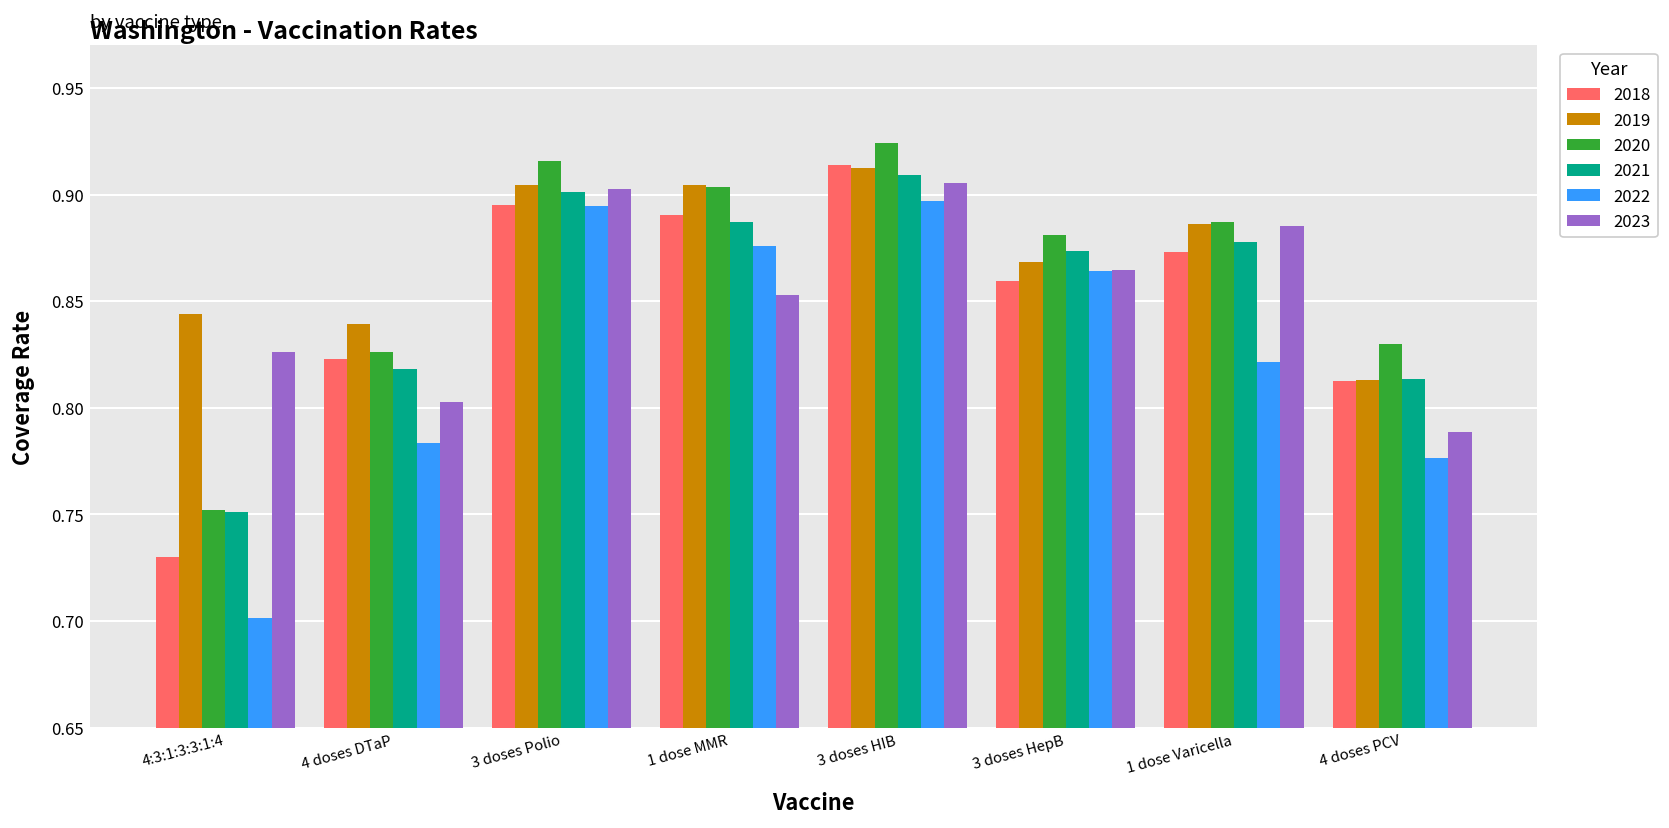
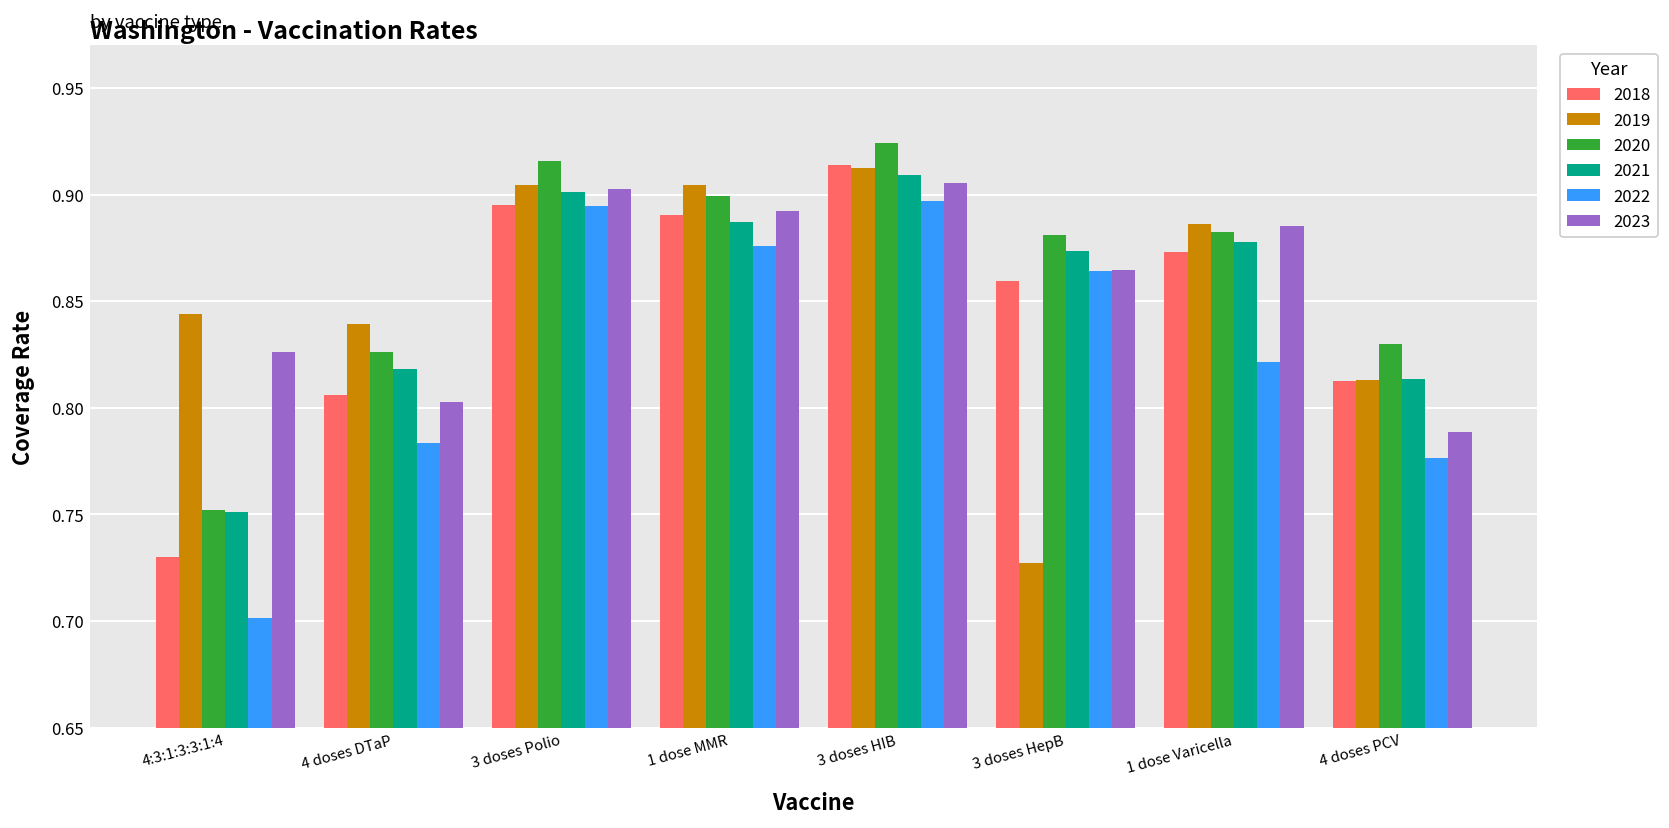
  {
    "2018": {
      "4:3:1:3:3:1:4": 0.730,
-     "4 doses DTaP": 0.823,
+     "4 doses DTaP": 0.806,
      "3 doses Polio": 0.895,
      "1 dose MMR": 0.891,
      "3 doses HIB": 0.914,
      "3 doses HepB": 0.860,
      "1 dose Varicella": 0.873,
      "4 doses PCV": 0.813
    },
    "2019": {
      "4:3:1:3:3:1:4": 0.844,
      "4 doses DTaP": 0.839,
      "3 doses Polio": 0.904,
      "1 dose MMR": 0.905,
      "3 doses HIB": 0.913,
-     "3 doses HepB": 0.868,
+     "3 doses HepB": 0.727,
      "1 dose Varicella": 0.886,
      "4 doses PCV": 0.813
    },
    "2020": {
      "4:3:1:3:3:1:4": 0.752,
      "4 doses DTaP": 0.826,
      "3 doses Polio": 0.916,
-     "1 dose MMR": 0.904,
+     "1 dose MMR": 0.899,
      "3 doses HIB": 0.924,
      "3 doses HepB": 0.881,
-     "1 dose Varicella": 0.887,
+     "1 dose Varicella": 0.883,
      "4 doses PCV": 0.830
    },
    "2021": {
      "4:3:1:3:3:1:4": 0.751,
      "4 doses DTaP": 0.818,
      "3 doses Polio": 0.901,
      "1 dose MMR": 0.887,
      "3 doses HIB": 0.909,
      "3 doses HepB": 0.873,
      "1 dose Varicella": 0.878,
      "4 doses PCV": 0.813
    },
    "2022": {
      "4:3:1:3:3:1:4": 0.701,
      "4 doses DTaP": 0.783,
      "3 doses Polio": 0.895,
      "1 dose MMR": 0.876,
      "3 doses HIB": 0.897,
      "3 doses HepB": 0.864,
      "1 dose Varicella": 0.821,
      "4 doses PCV": 0.777
    },
    "2023": {
      "4:3:1:3:3:1:4": 0.826,
      "4 doses DTaP": 0.803,
      "3 doses Polio": 0.902,
-     "1 dose MMR": 0.853,
+     "1 dose MMR": 0.892,
      "3 doses HIB": 0.905,
      "3 doses HepB": 0.865,
      "1 dose Varicella": 0.885,
      "4 doses PCV": 0.789
    }
  }
